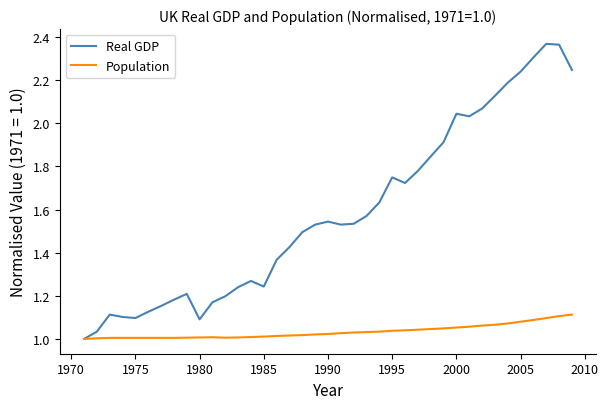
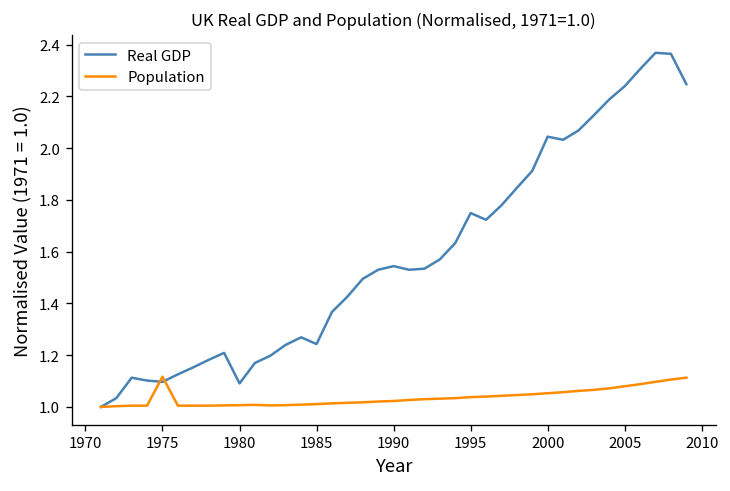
  {
    "Real GDP": {
      "1975": 1.10,
      "1980": 1.09,
      "1985": 1.24,
      "1990": 1.54,
      "1995": 1.75,
      "2000": 2.04,
      "2005": 2.24
    },
    "Population": {
-     "1975": 1.01,
+     "1975": 1.12,
      "1980": 1.01,
      "1985": 1.01,
      "1990": 1.02,
      "1995": 1.04,
      "2000": 1.05,
      "2005": 1.08
    }
  }
